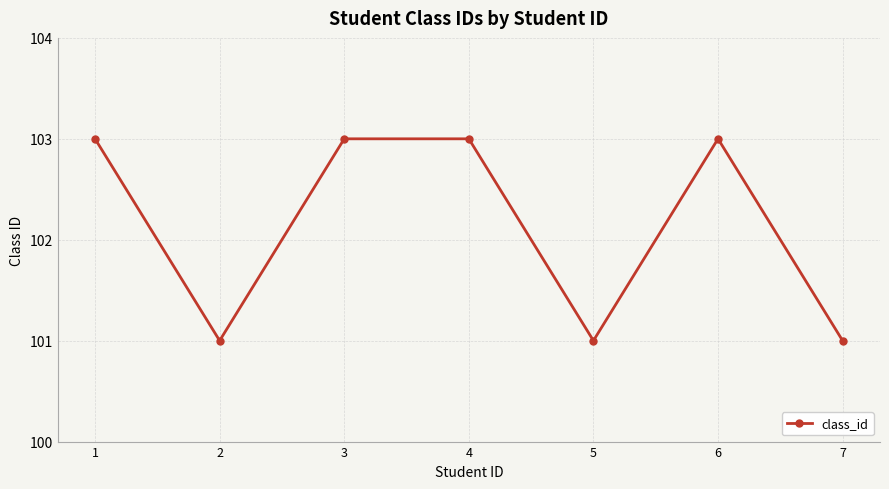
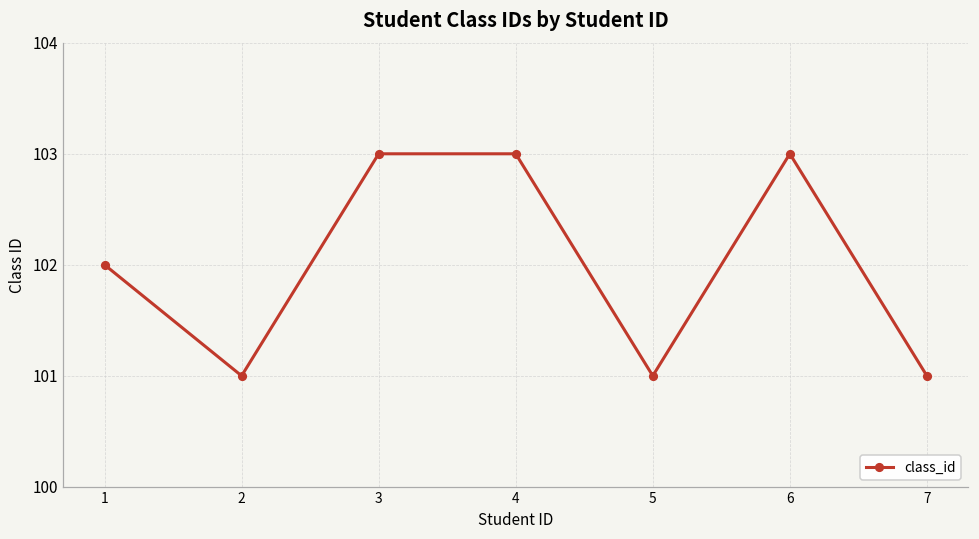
  {
-   "1": 103,
+   "1": 102,
    "2": 101,
    "3": 103,
    "4": 103,
    "5": 101,
    "6": 103,
    "7": 101
  }
